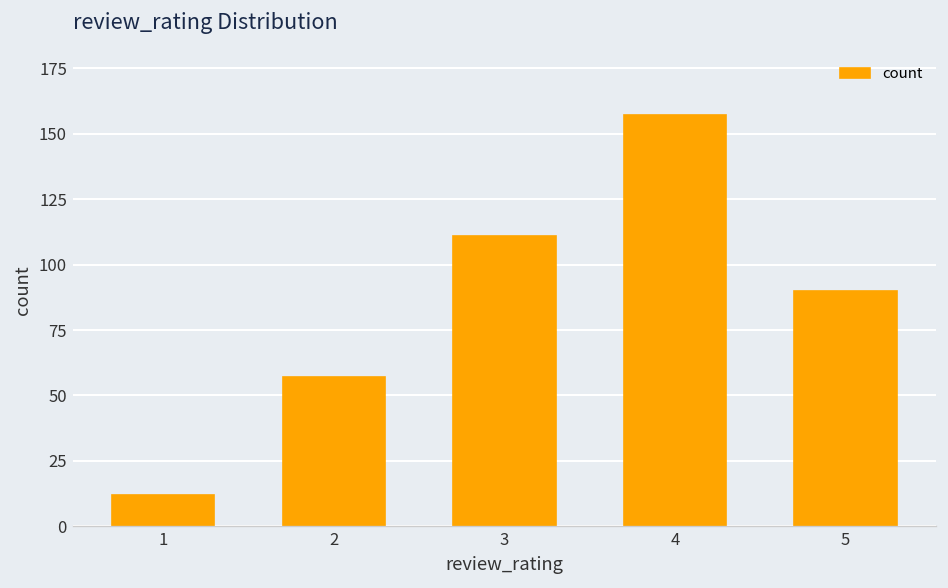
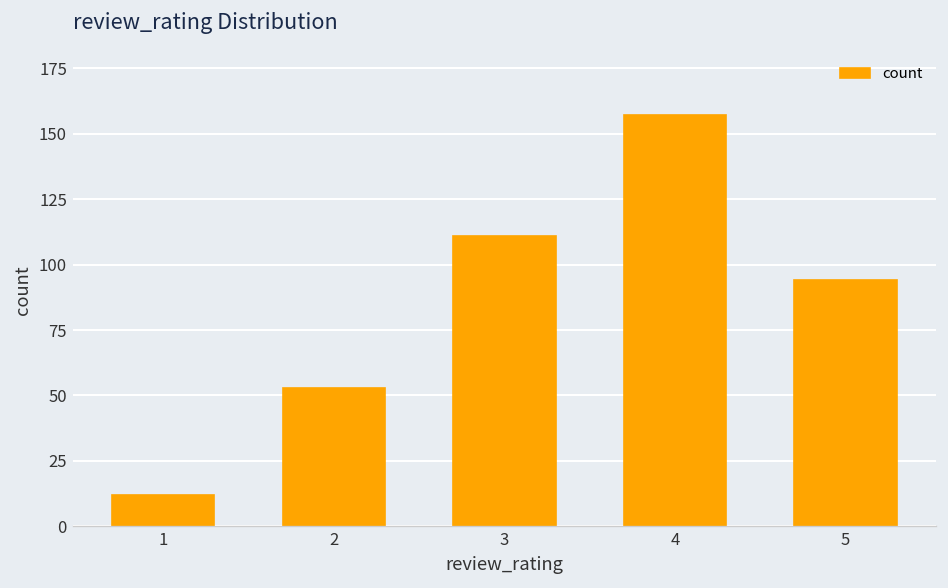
  {
    "1": 12,
-   "2": 57,
+   "2": 53,
    "3": 111,
    "4": 157,
-   "5": 90
+   "5": 94
  }
